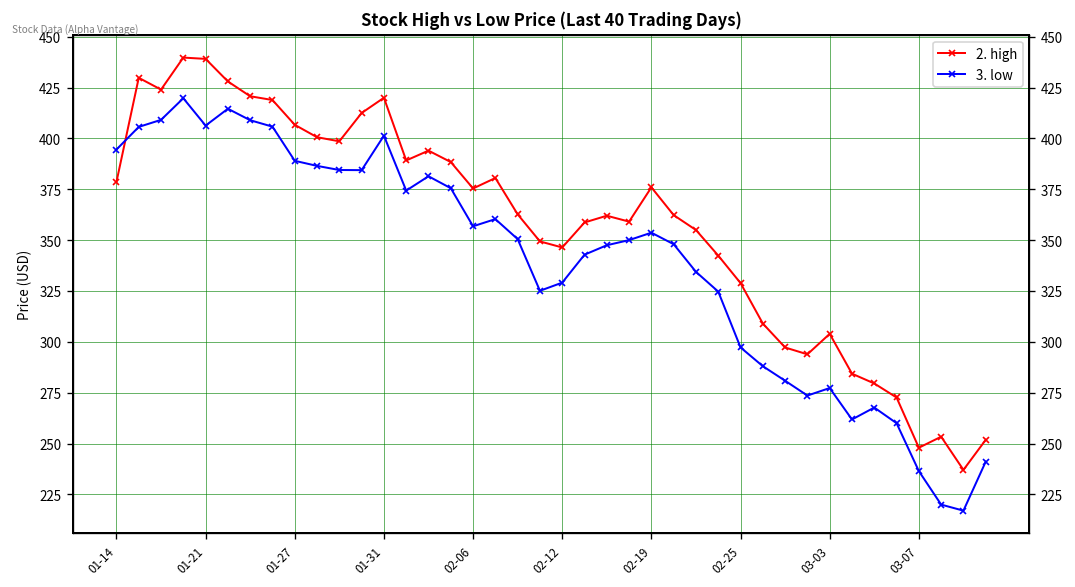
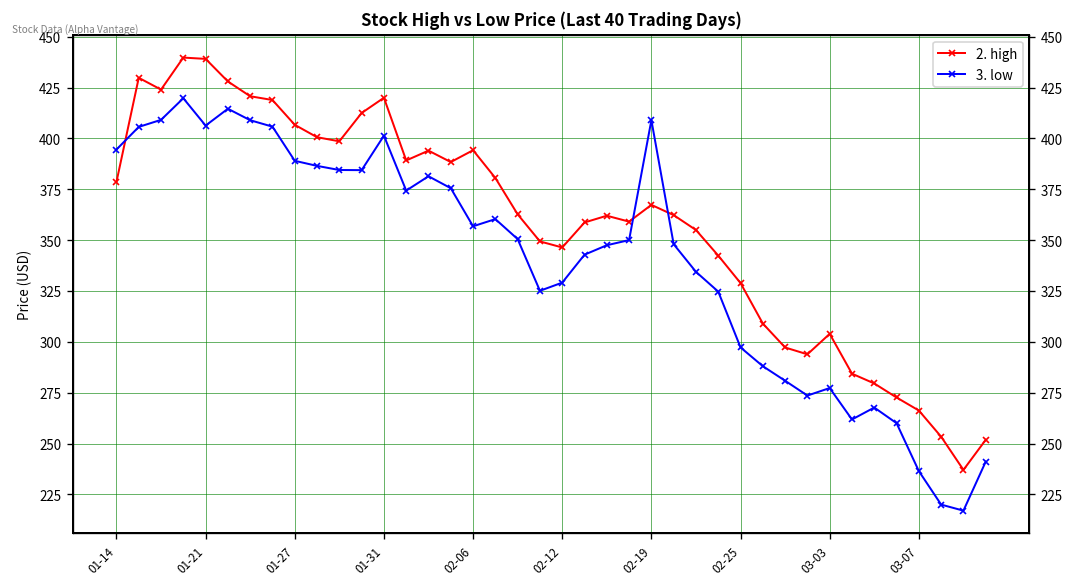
  {
    "2. high": {
      "01-14": 379,
      "01-21": 439,
      "01-27": 407,
      "01-31": 420,
-     "02-06": 375,
+     "02-06": 394,
      "02-12": 346,
-     "02-19": 376,
+     "02-19": 367,
      "02-25": 329,
      "03-03": 304,
-     "03-07": 248
+     "03-07": 266
    },
    "3. low": {
      "01-14": 395,
      "01-21": 406,
      "01-27": 389,
      "01-31": 401,
      "02-06": 357,
      "02-12": 329,
-     "02-19": 354,
+     "02-19": 409,
      "02-25": 297,
      "03-03": 277,
      "03-07": 236
    }
  }
